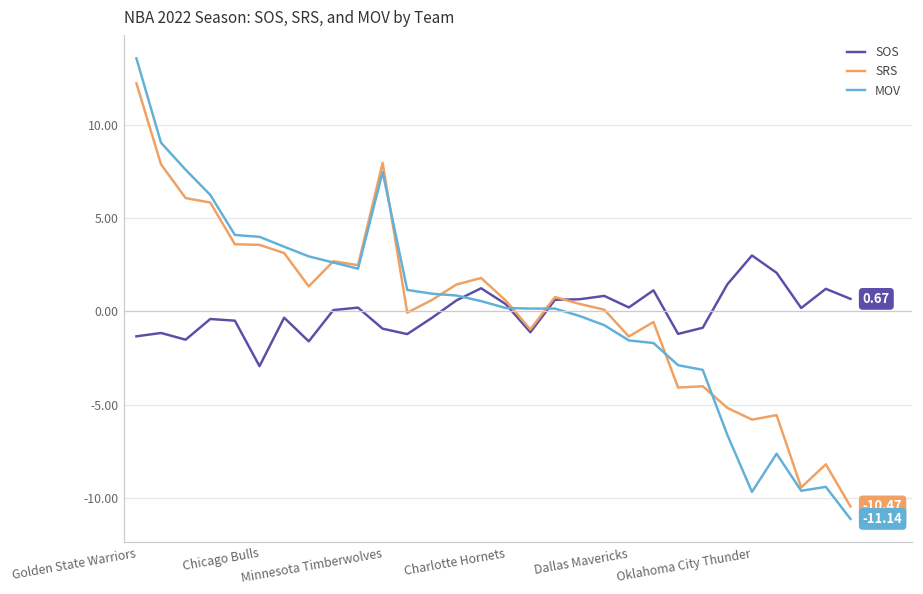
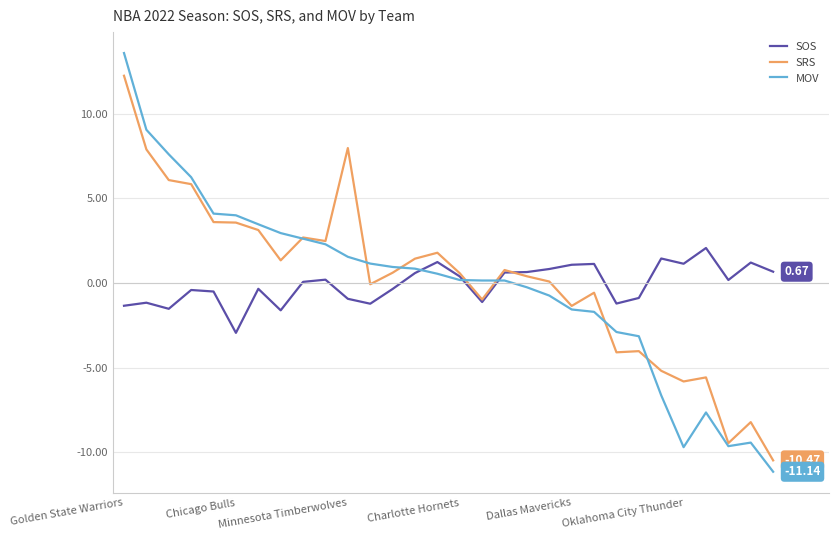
  {
    "SOS": {
      "Golden State Warriors": -1.3,
      "Chicago Bulls": -2.9,
      "Minnesota Timberwolves": -0.9,
      "Charlotte Hornets": 0.4,
-     "Dallas Mavericks": 0.2,
-     "Oklahoma City Thunder": 3.0
+     "Dallas Mavericks": 1.1,
+     "Oklahoma City Thunder": 1.1
    },
    "SRS": {
      "Golden State Warriors": 12.2,
      "Chicago Bulls": 3.6,
      "Minnesota Timberwolves": 8.0,
      "Charlotte Hornets": 0.6,
      "Dallas Mavericks": -1.4,
      "Oklahoma City Thunder": -5.8
    },
    "MOV": {
      "Golden State Warriors": 13.6,
      "Chicago Bulls": 4.0,
-     "Minnesota Timberwolves": 7.5,
+     "Minnesota Timberwolves": 1.6,
      "Charlotte Hornets": 0.2,
      "Dallas Mavericks": -1.6,
      "Oklahoma City Thunder": -9.7
    }
  }
